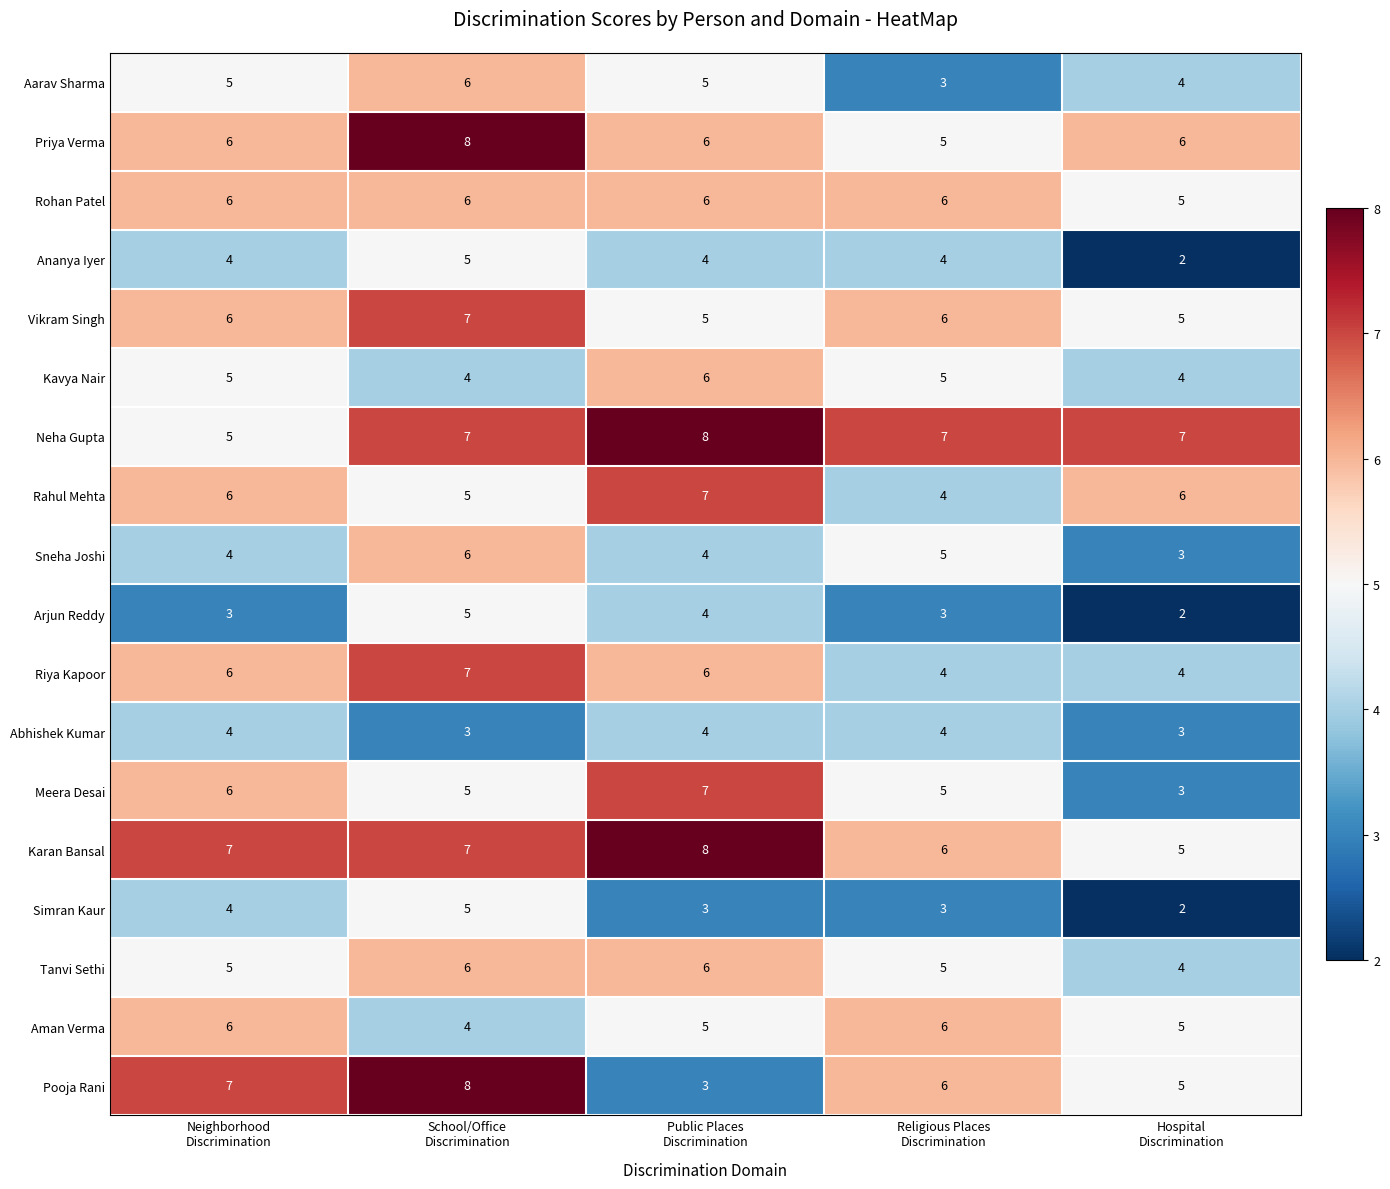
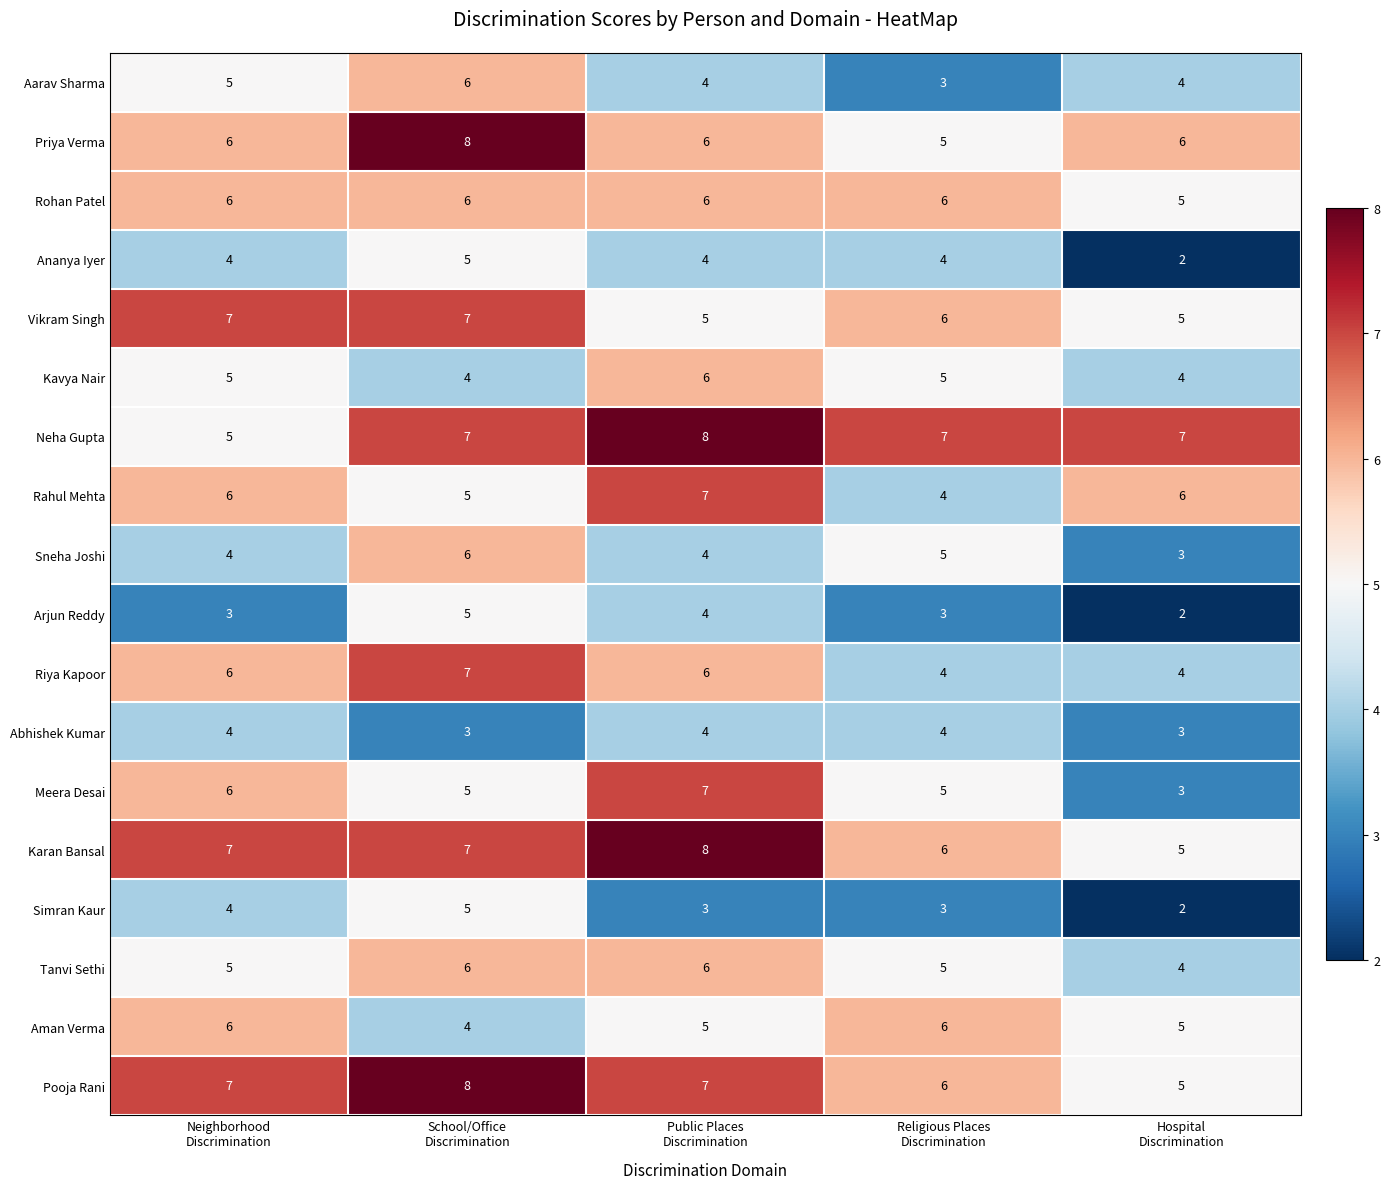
  {
    "Aarav Sharma": {
      "Neighborhood Discrimination": 5,
      "School/Office Discrimination": 6,
-     "Public Places Discrimination": 5,
+     "Public Places Discrimination": 4,
      "Religious Places Discrimination": 3,
      "Hospital Discrimination": 4
    },
    "Priya Verma": {
      "Neighborhood Discrimination": 6,
      "School/Office Discrimination": 8,
      "Public Places Discrimination": 6,
      "Religious Places Discrimination": 5,
      "Hospital Discrimination": 6
    },
    "Rohan Patel": {
      "Neighborhood Discrimination": 6,
      "School/Office Discrimination": 6,
      "Public Places Discrimination": 6,
      "Religious Places Discrimination": 6,
      "Hospital Discrimination": 5
    },
    "Ananya Iyer": {
      "Neighborhood Discrimination": 4,
      "School/Office Discrimination": 5,
      "Public Places Discrimination": 4,
      "Religious Places Discrimination": 4,
      "Hospital Discrimination": 2
    },
    "Vikram Singh": {
-     "Neighborhood Discrimination": 6,
+     "Neighborhood Discrimination": 7,
      "School/Office Discrimination": 7,
      "Public Places Discrimination": 5,
      "Religious Places Discrimination": 6,
      "Hospital Discrimination": 5
    },
    "Kavya Nair": {
      "Neighborhood Discrimination": 5,
      "School/Office Discrimination": 4,
      "Public Places Discrimination": 6,
      "Religious Places Discrimination": 5,
      "Hospital Discrimination": 4
    },
    "Neha Gupta": {
      "Neighborhood Discrimination": 5,
      "School/Office Discrimination": 7,
      "Public Places Discrimination": 8,
      "Religious Places Discrimination": 7,
      "Hospital Discrimination": 7
    },
    "Rahul Mehta": {
      "Neighborhood Discrimination": 6,
      "School/Office Discrimination": 5,
      "Public Places Discrimination": 7,
      "Religious Places Discrimination": 4,
      "Hospital Discrimination": 6
    },
    "Sneha Joshi": {
      "Neighborhood Discrimination": 4,
      "School/Office Discrimination": 6,
      "Public Places Discrimination": 4,
      "Religious Places Discrimination": 5,
      "Hospital Discrimination": 3
    },
    "Arjun Reddy": {
      "Neighborhood Discrimination": 3,
      "School/Office Discrimination": 5,
      "Public Places Discrimination": 4,
      "Religious Places Discrimination": 3,
      "Hospital Discrimination": 2
    },
    "Riya Kapoor": {
      "Neighborhood Discrimination": 6,
      "School/Office Discrimination": 7,
      "Public Places Discrimination": 6,
      "Religious Places Discrimination": 4,
      "Hospital Discrimination": 4
    },
    "Abhishek Kumar": {
      "Neighborhood Discrimination": 4,
      "School/Office Discrimination": 3,
      "Public Places Discrimination": 4,
      "Religious Places Discrimination": 4,
      "Hospital Discrimination": 3
    },
    "Meera Desai": {
      "Neighborhood Discrimination": 6,
      "School/Office Discrimination": 5,
      "Public Places Discrimination": 7,
      "Religious Places Discrimination": 5,
      "Hospital Discrimination": 3
    },
    "Karan Bansal": {
      "Neighborhood Discrimination": 7,
      "School/Office Discrimination": 7,
      "Public Places Discrimination": 8,
      "Religious Places Discrimination": 6,
      "Hospital Discrimination": 5
    },
    "Simran Kaur": {
      "Neighborhood Discrimination": 4,
      "School/Office Discrimination": 5,
      "Public Places Discrimination": 3,
      "Religious Places Discrimination": 3,
      "Hospital Discrimination": 2
    },
    "Tanvi Sethi": {
      "Neighborhood Discrimination": 5,
      "School/Office Discrimination": 6,
      "Public Places Discrimination": 6,
      "Religious Places Discrimination": 5,
      "Hospital Discrimination": 4
    },
    "Aman Verma": {
      "Neighborhood Discrimination": 6,
      "School/Office Discrimination": 4,
      "Public Places Discrimination": 5,
      "Religious Places Discrimination": 6,
      "Hospital Discrimination": 5
    },
    "Pooja Rani": {
      "Neighborhood Discrimination": 7,
      "School/Office Discrimination": 8,
-     "Public Places Discrimination": 3,
+     "Public Places Discrimination": 7,
      "Religious Places Discrimination": 6,
      "Hospital Discrimination": 5
    }
  }
